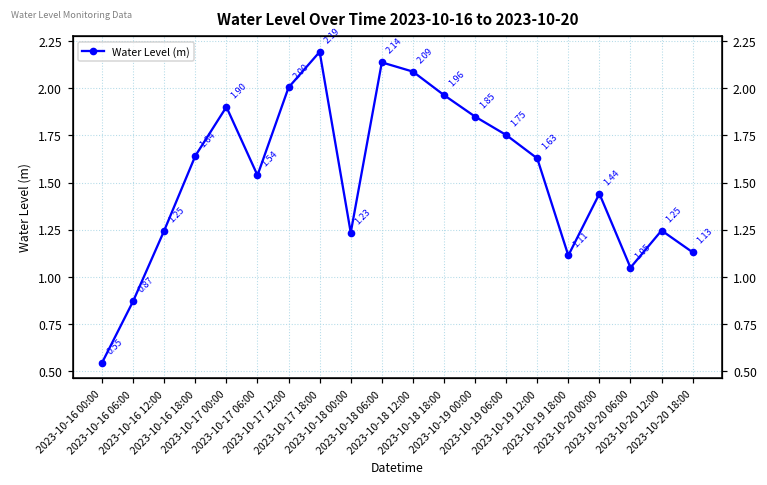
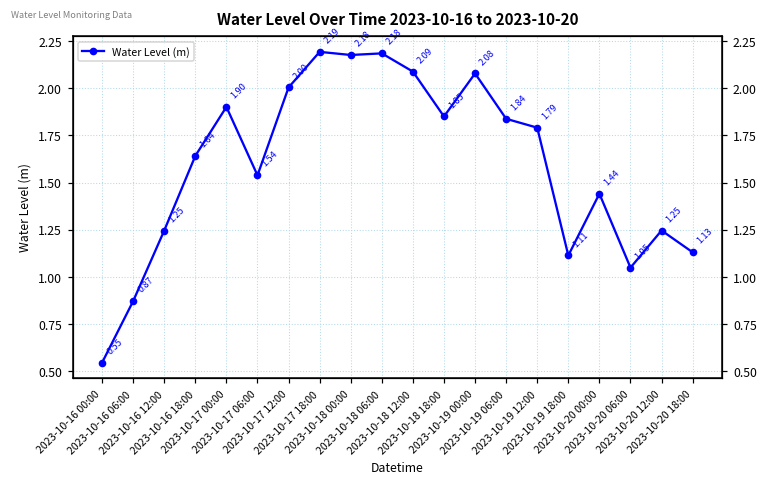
  {
    "2023-10-16 00:00": 0.55,
    "2023-10-16 06:00": 0.87,
    "2023-10-16 12:00": 1.25,
    "2023-10-16 18:00": 1.64,
    "2023-10-17 00:00": 1.90,
    "2023-10-17 06:00": 1.54,
    "2023-10-17 12:00": 2.00,
    "2023-10-17 18:00": 2.19,
-   "2023-10-18 00:00": 1.23,
-   "2023-10-18 06:00": 2.14,
+   "2023-10-18 00:00": 2.18,
+   "2023-10-18 06:00": 2.18,
    "2023-10-18 12:00": 2.09,
-   "2023-10-18 18:00": 1.96,
-   "2023-10-19 00:00": 1.85,
-   "2023-10-19 06:00": 1.75,
-   "2023-10-19 12:00": 1.63,
+   "2023-10-18 18:00": 1.85,
+   "2023-10-19 00:00": 2.08,
+   "2023-10-19 06:00": 1.84,
+   "2023-10-19 12:00": 1.79,
    "2023-10-19 18:00": 1.11,
    "2023-10-20 00:00": 1.44,
    "2023-10-20 06:00": 1.05,
    "2023-10-20 12:00": 1.25,
    "2023-10-20 18:00": 1.13
  }
